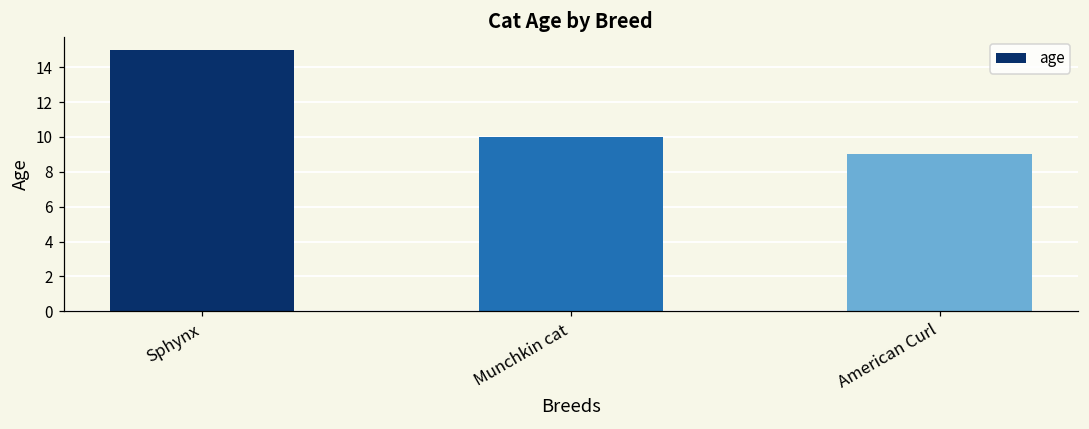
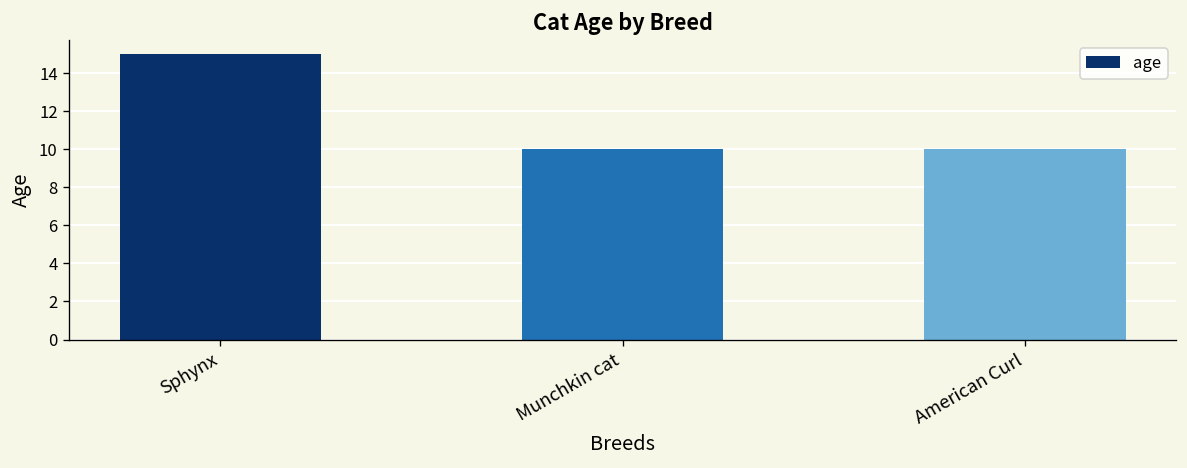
  {
    "Sphynx": 15,
    "Munchkin cat": 10,
-   "American Curl": 9
+   "American Curl": 10
  }
